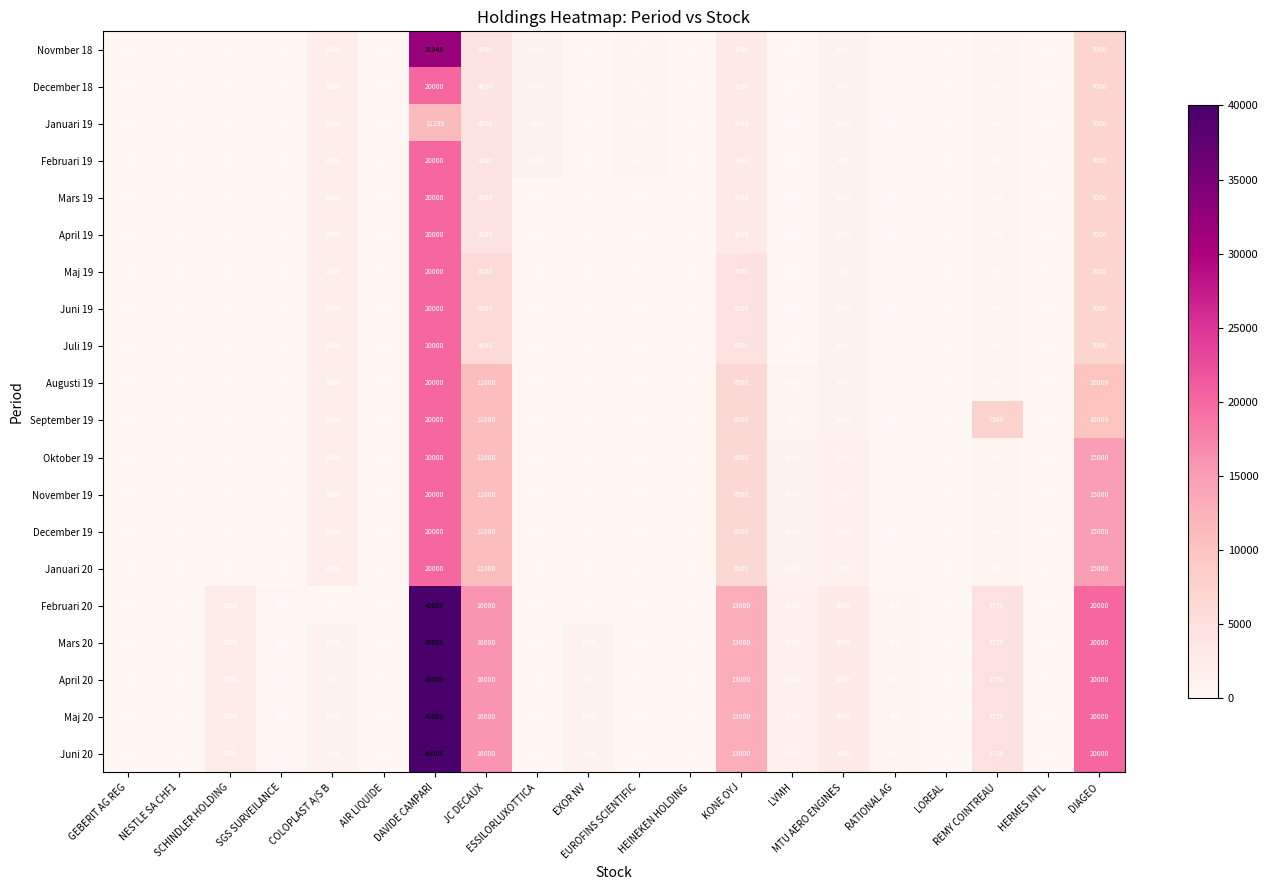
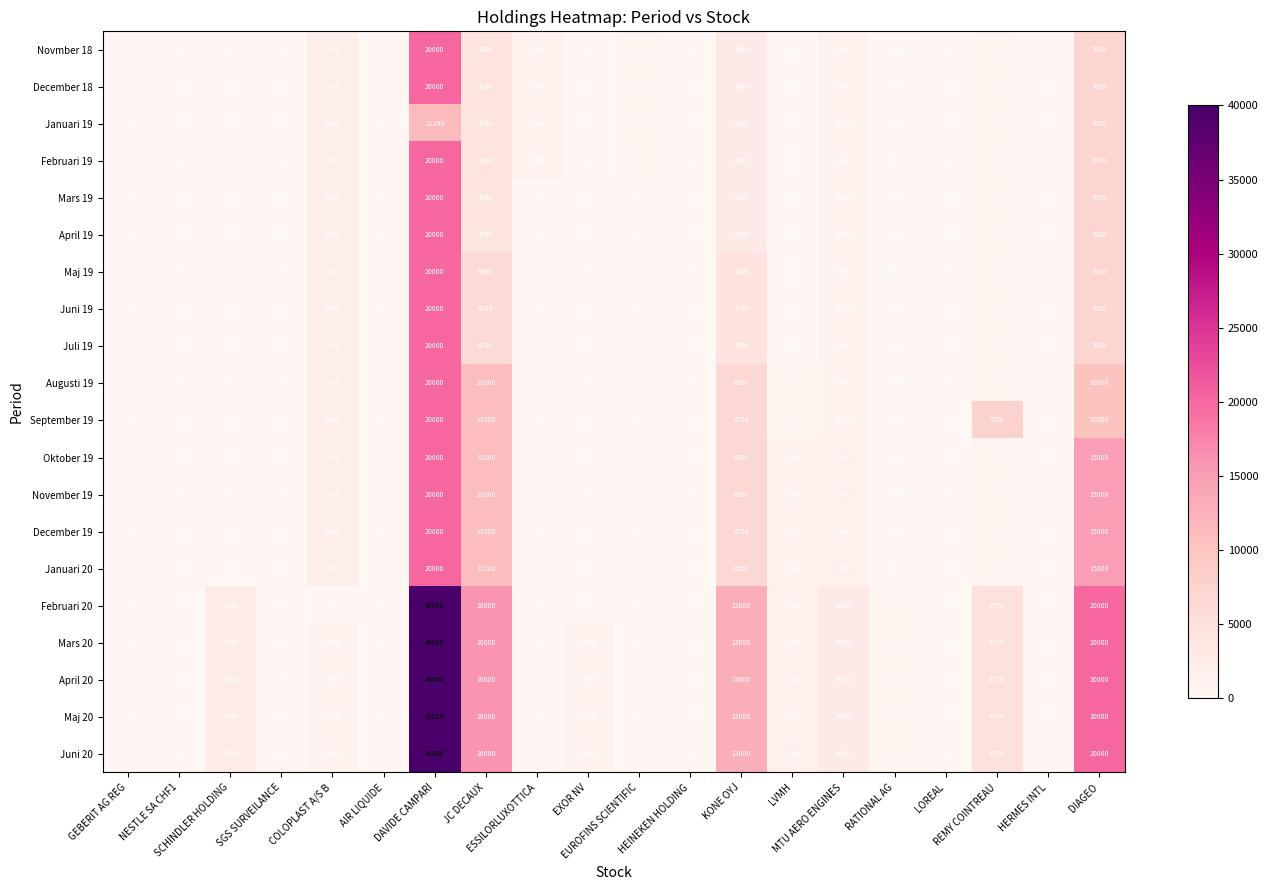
  {
    "Novmber 18": {
-     "DAVIDE CAMPARI": 31948
+     "DAVIDE CAMPARI": 20000
    },
    "December 18": {
      "DAVIDE CAMPARI": 20000
    },
    "Januari 19": {
      "DAVIDE CAMPARI": 11299
    },
    "Februari 19": {
      "DAVIDE CAMPARI": 20000
    },
    "Mars 19": {
      "DAVIDE CAMPARI": 20000
    },
    "April 19": {
      "DAVIDE CAMPARI": 20000
    },
    "Maj 19": {
      "DAVIDE CAMPARI": 20000
    },
    "Juni 19": {
      "DAVIDE CAMPARI": 20000
    },
    "Juli 19": {
      "DAVIDE CAMPARI": 20000
    },
    "Augusti 19": {
      "DAVIDE CAMPARI": 20000,
      "JC DECAUX": 11000,
      "DIAGEO": 10000
    },
    "September 19": {
      "DAVIDE CAMPARI": 20000,
      "JC DECAUX": 11000,
      "DIAGEO": 10000
    },
    "Oktober 19": {
      "DAVIDE CAMPARI": 20000,
      "JC DECAUX": 11000,
      "DIAGEO": 15000
    },
    "November 19": {
      "DAVIDE CAMPARI": 20000,
      "JC DECAUX": 11000,
      "DIAGEO": 15000
    },
    "December 19": {
      "DAVIDE CAMPARI": 20000,
      "JC DECAUX": 11000,
      "DIAGEO": 15000
    },
    "Januari 20": {
      "DAVIDE CAMPARI": 20000,
      "JC DECAUX": 11000,
      "DIAGEO": 15000
    },
    "Februari 20": {
      "DAVIDE CAMPARI": 40000,
      "JC DECAUX": 16000,
      "KONE OYJ": 13000,
      "DIAGEO": 20000
    },
    "Mars 20": {
      "DAVIDE CAMPARI": 40000,
      "JC DECAUX": 16000,
      "KONE OYJ": 13000,
      "DIAGEO": 20000
    },
    "April 20": {
      "DAVIDE CAMPARI": 40000,
      "JC DECAUX": 16000,
      "KONE OYJ": 13000,
      "DIAGEO": 20000
    },
    "Maj 20": {
      "DAVIDE CAMPARI": 40000,
      "JC DECAUX": 16000,
      "KONE OYJ": 13000,
      "DIAGEO": 20000
    },
    "Juni 20": {
      "DAVIDE CAMPARI": 40000,
      "JC DECAUX": 16000,
      "KONE OYJ": 13000,
      "DIAGEO": 20000
    }
  }
